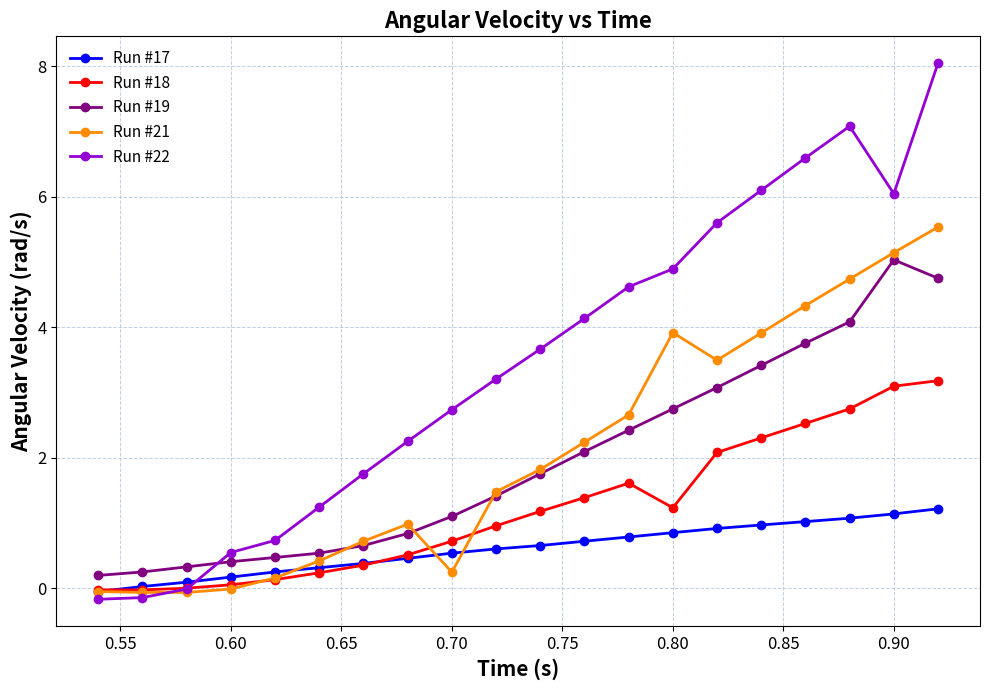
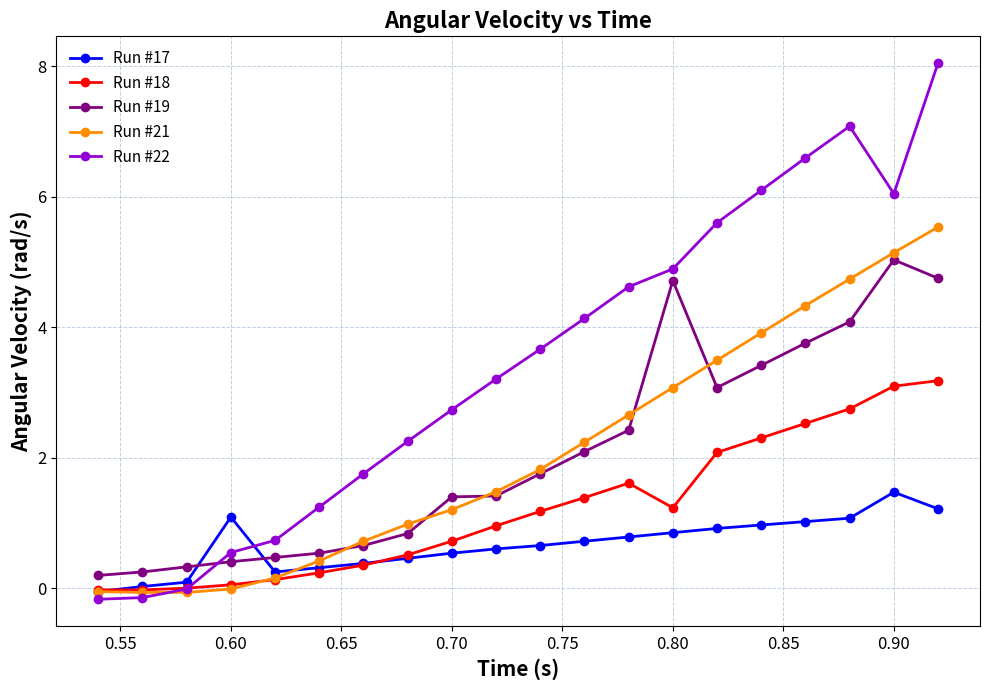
  {
    "Run #17": {
-     "0.60": 0.2,
+     "0.60": 1.1,
      "0.70": 0.5,
      "0.80": 0.9,
-     "0.90": 1.1
+     "0.90": 1.5
    },
    "Run #18": {
      "0.60": 0.1,
      "0.70": 0.7,
      "0.80": 1.2,
      "0.90": 3.1
    },
    "Run #19": {
      "0.60": 0.4,
-     "0.70": 1.1,
-     "0.80": 2.7,
+     "0.70": 1.4,
+     "0.80": 4.7,
      "0.90": 5.0
    },
    "Run #21": {
      "0.60": 0.0,
-     "0.70": 0.2,
-     "0.80": 3.9,
+     "0.70": 1.2,
+     "0.80": 3.1,
      "0.90": 5.1
    },
    "Run #22": {
      "0.60": 0.5,
      "0.70": 2.7,
      "0.80": 4.9,
      "0.90": 6.0
    }
  }
